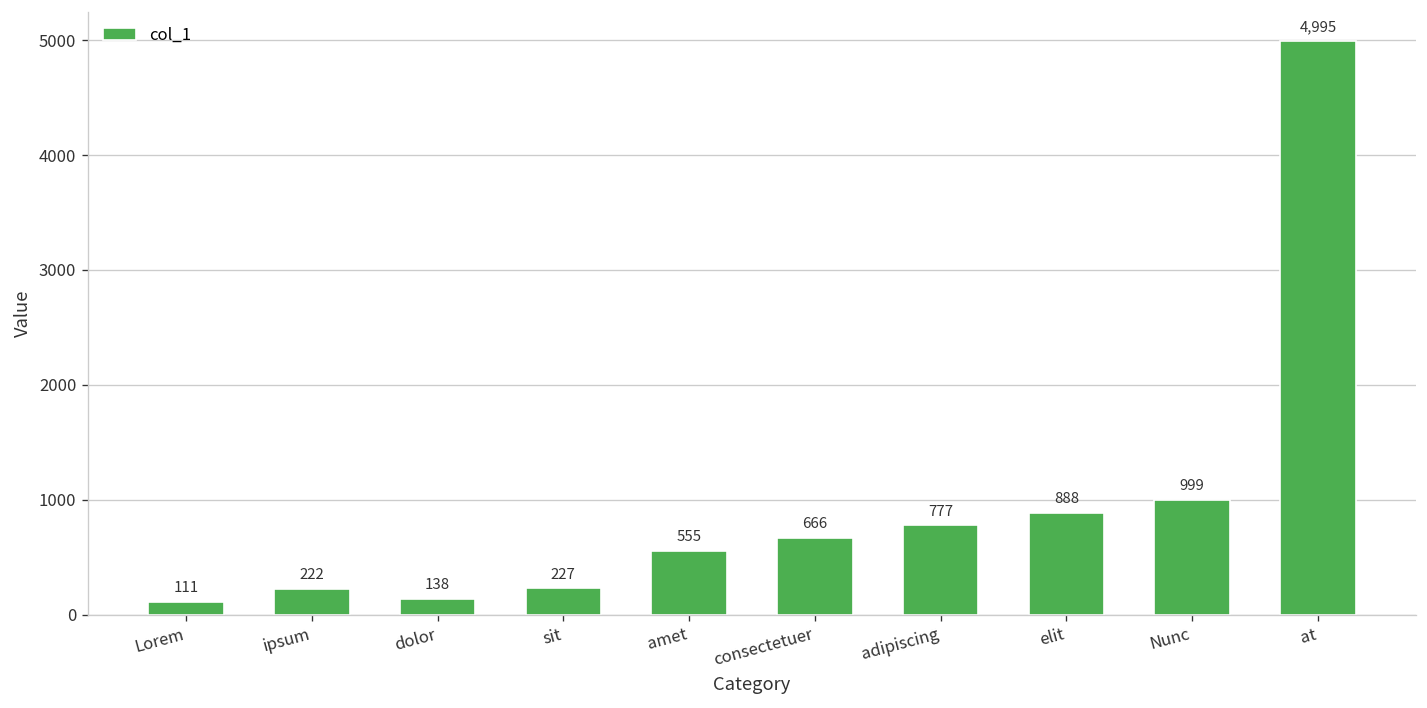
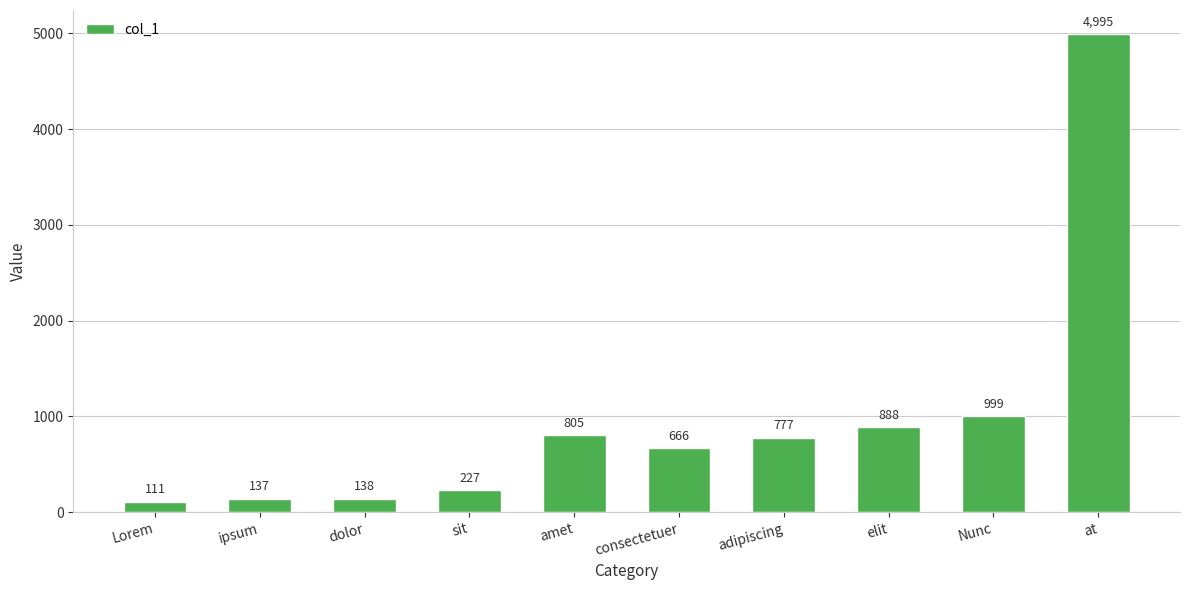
  {
    "Lorem": "111",
-   "ipsum": "222",
+   "ipsum": "137",
    "dolor": "138",
    "sit": "227",
-   "amet": "555",
+   "amet": "805",
    "consectetuer": "666",
    "adipiscing": "777",
    "elit": "888",
    "Nunc": "999",
    "at": "4,995"
  }
